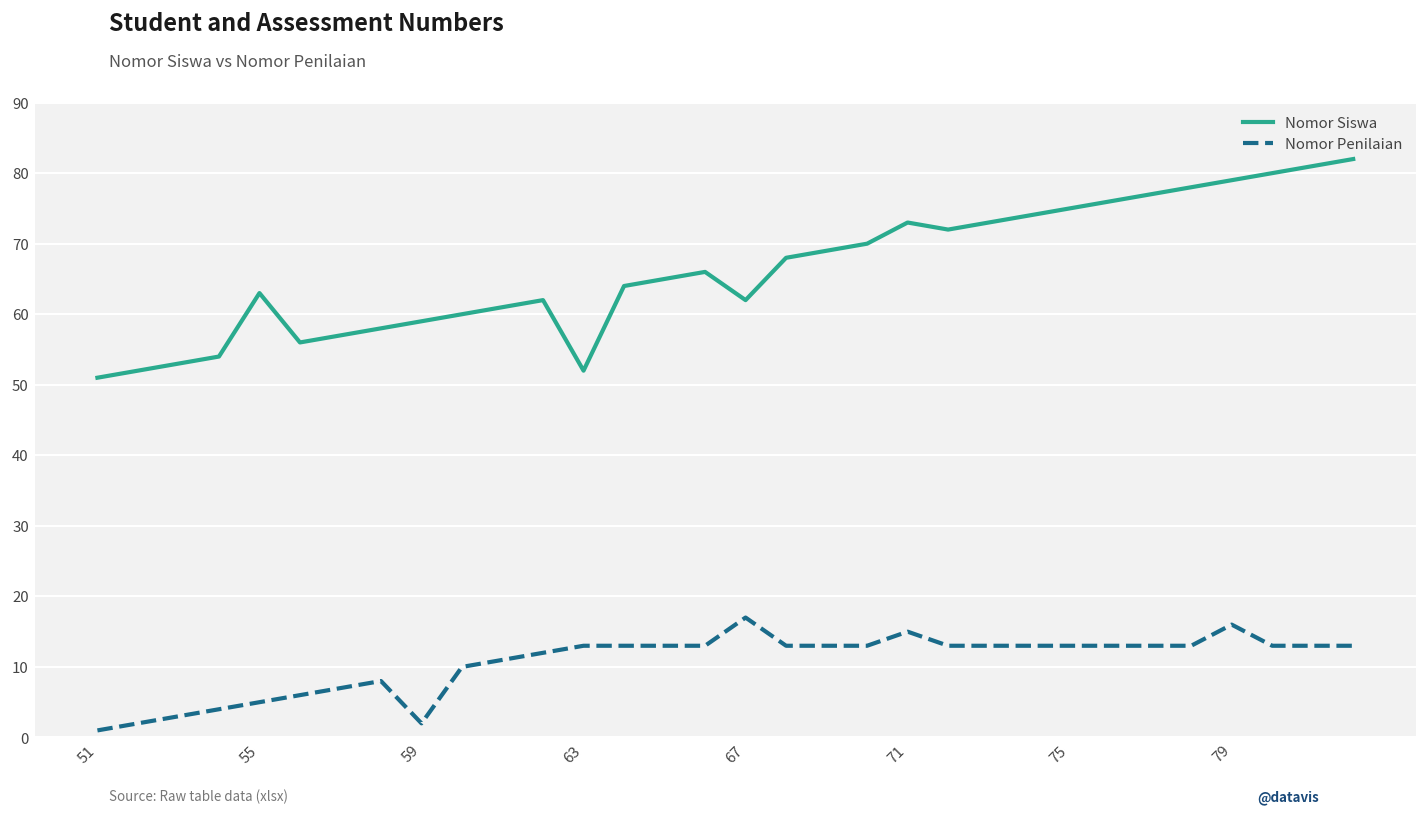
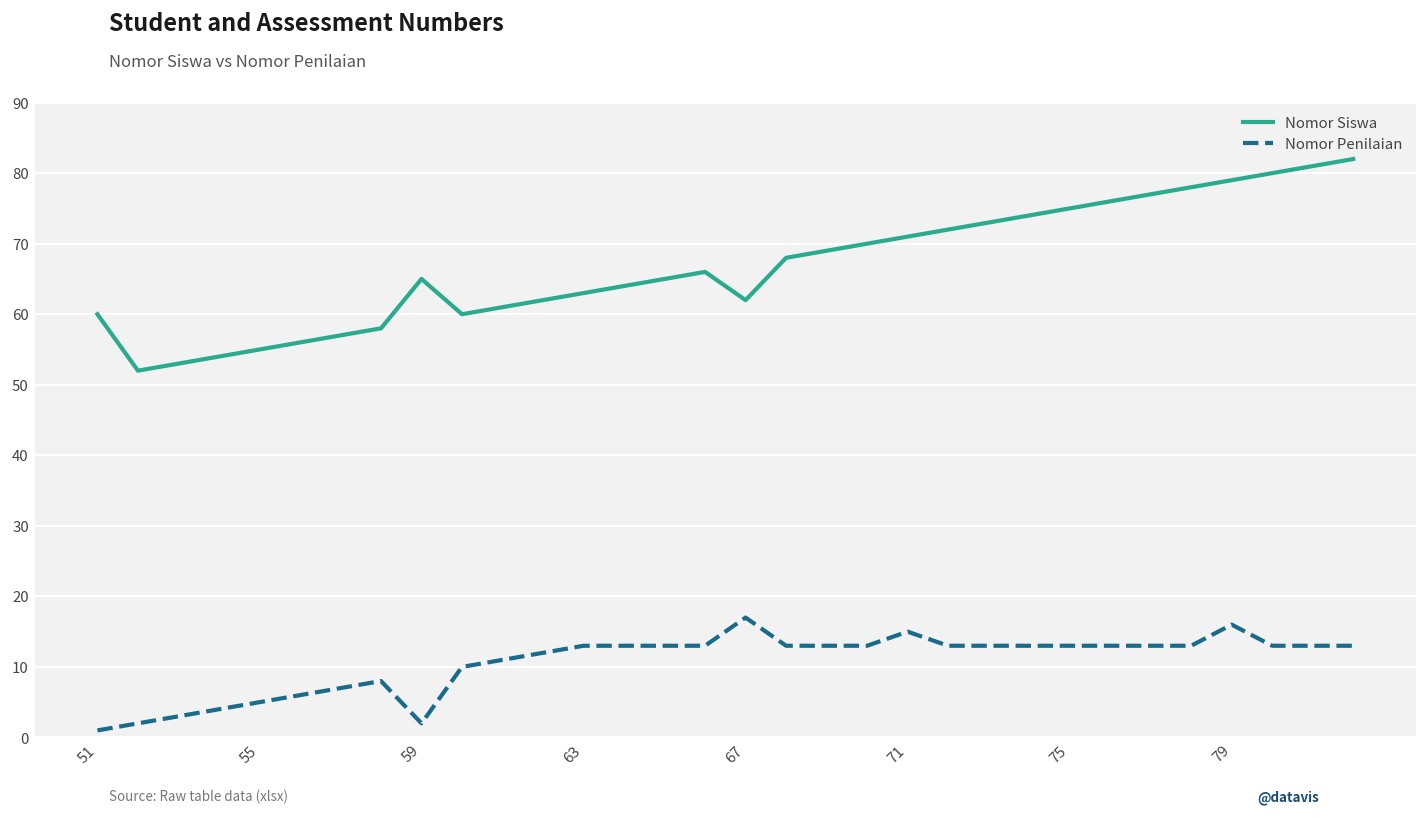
  {
    "Nomor Siswa": {
-     "51": 51,
-     "55": 63,
-     "59": 59,
-     "63": 52,
+     "51": 60,
+     "55": 55,
+     "59": 65,
+     "63": 63,
      "67": 62,
-     "71": 73,
+     "71": 71,
      "75": 75,
      "79": 79
    },
    "Nomor Penilaian": {
      "51": 1,
      "55": 5,
      "59": 2,
      "63": 13,
      "67": 17,
      "71": 15,
      "75": 13,
      "79": 16
    }
  }
